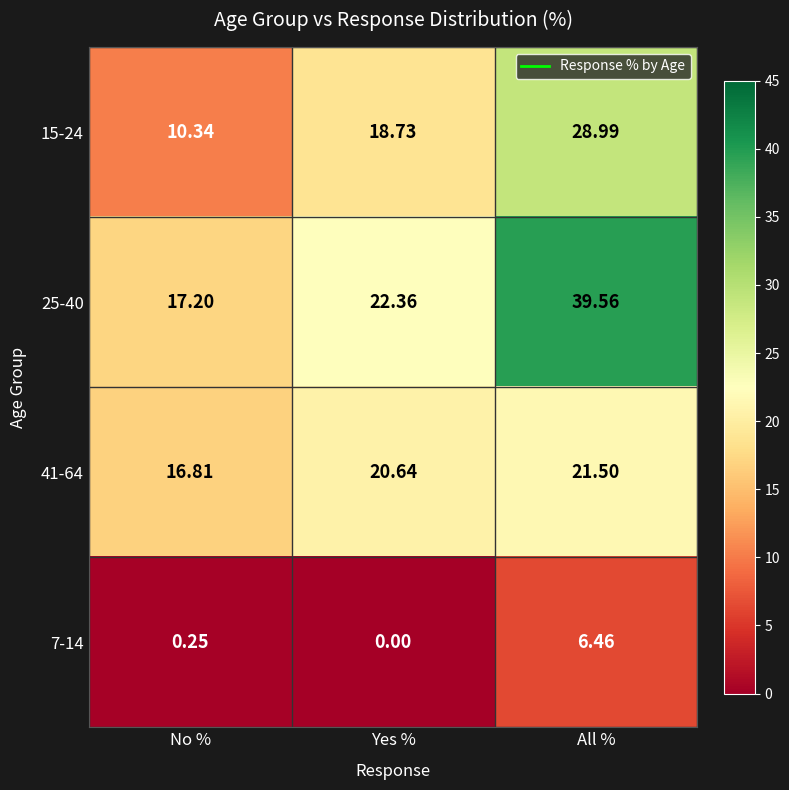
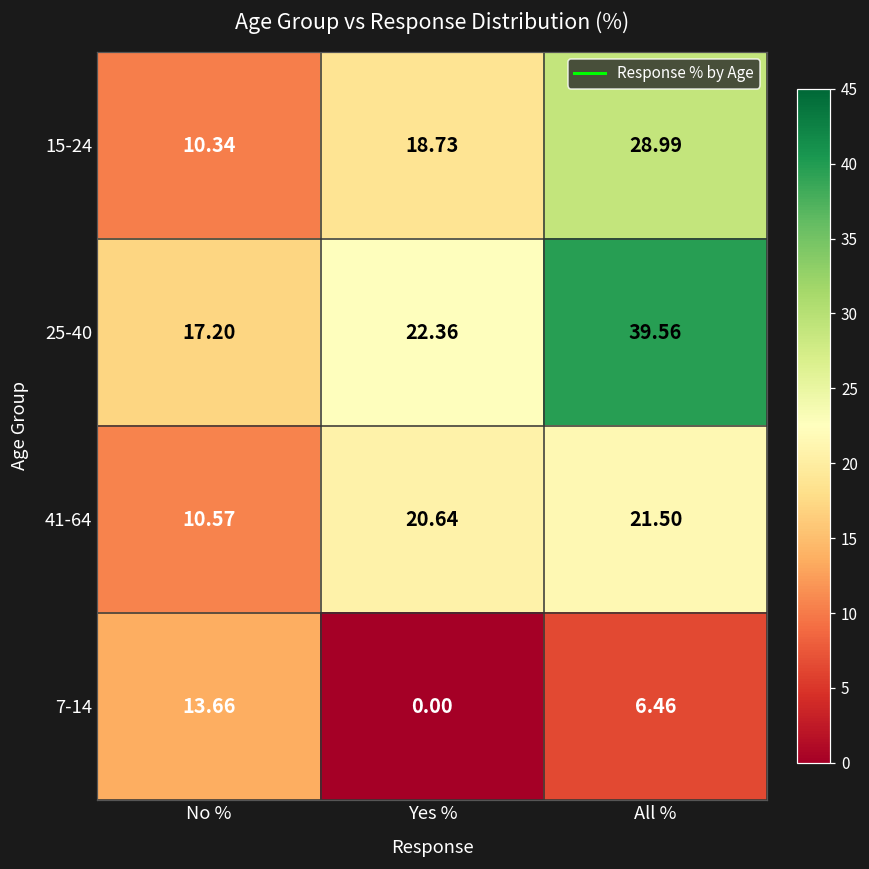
  {
    "15-24": {
      "No %": 10.34,
      "Yes %": 18.73,
      "All %": 28.99
    },
    "25-40": {
      "No %": 17.20,
      "Yes %": 22.36,
      "All %": 39.56
    },
    "41-64": {
-     "No %": 16.81,
+     "No %": 10.57,
      "Yes %": 20.64,
      "All %": 21.50
    },
    "7-14": {
-     "No %": 0.25,
+     "No %": 13.66,
      "Yes %": 0.00,
      "All %": 6.46
    }
  }
